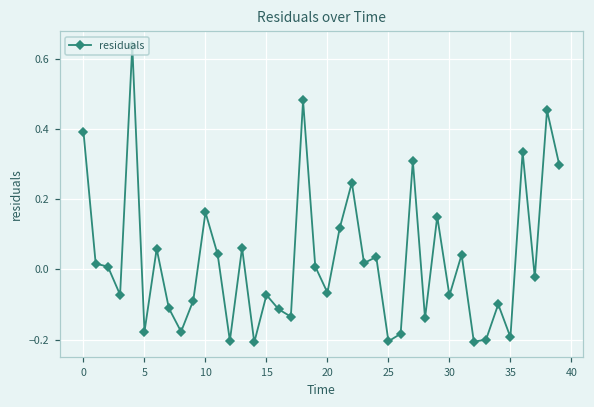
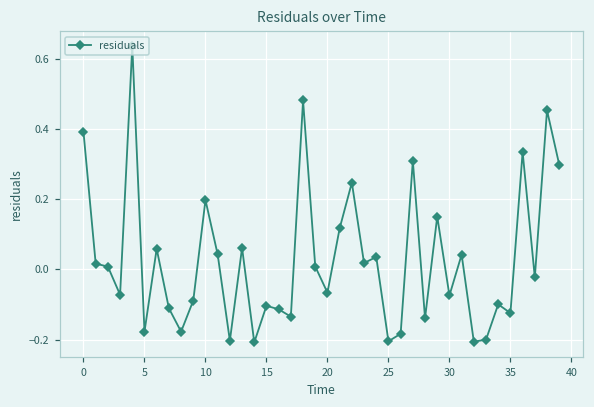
  {
    "0": 0.39,
    "5": -0.18,
-   "10": 0.16,
-   "15": -0.07,
+   "10": 0.20,
+   "15": -0.10,
    "20": -0.07,
    "25": -0.20,
    "30": -0.07,
-   "35": -0.19
+   "35": -0.12
  }
